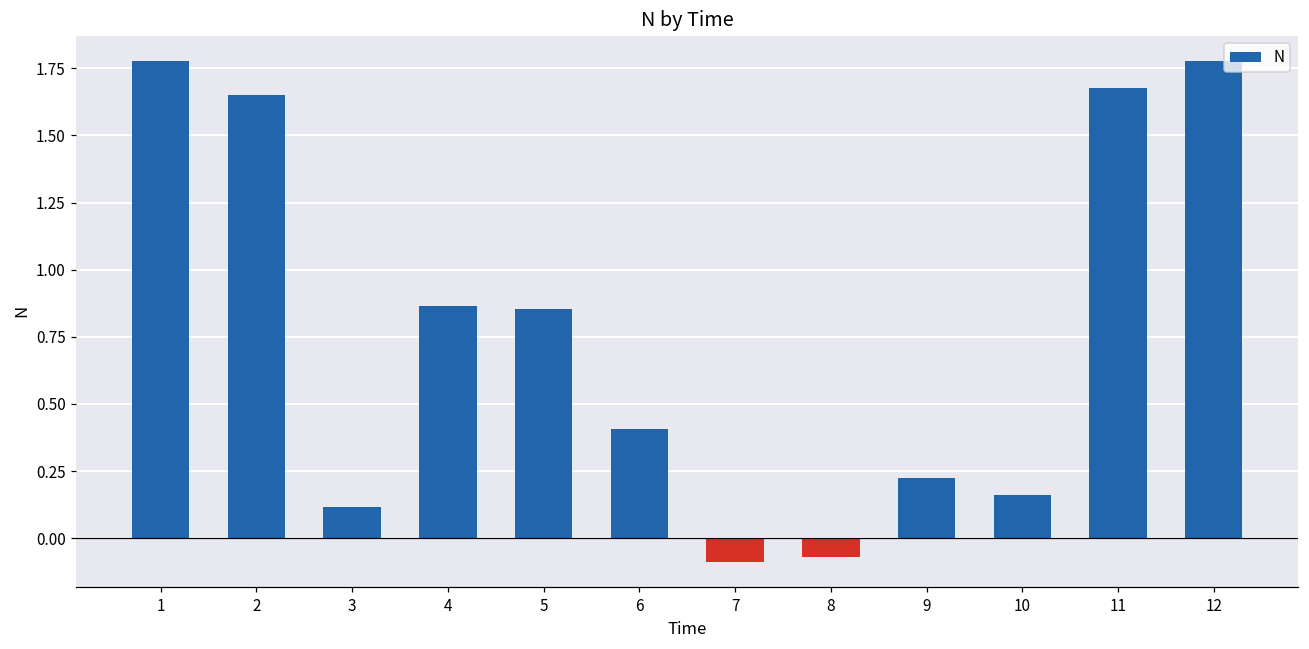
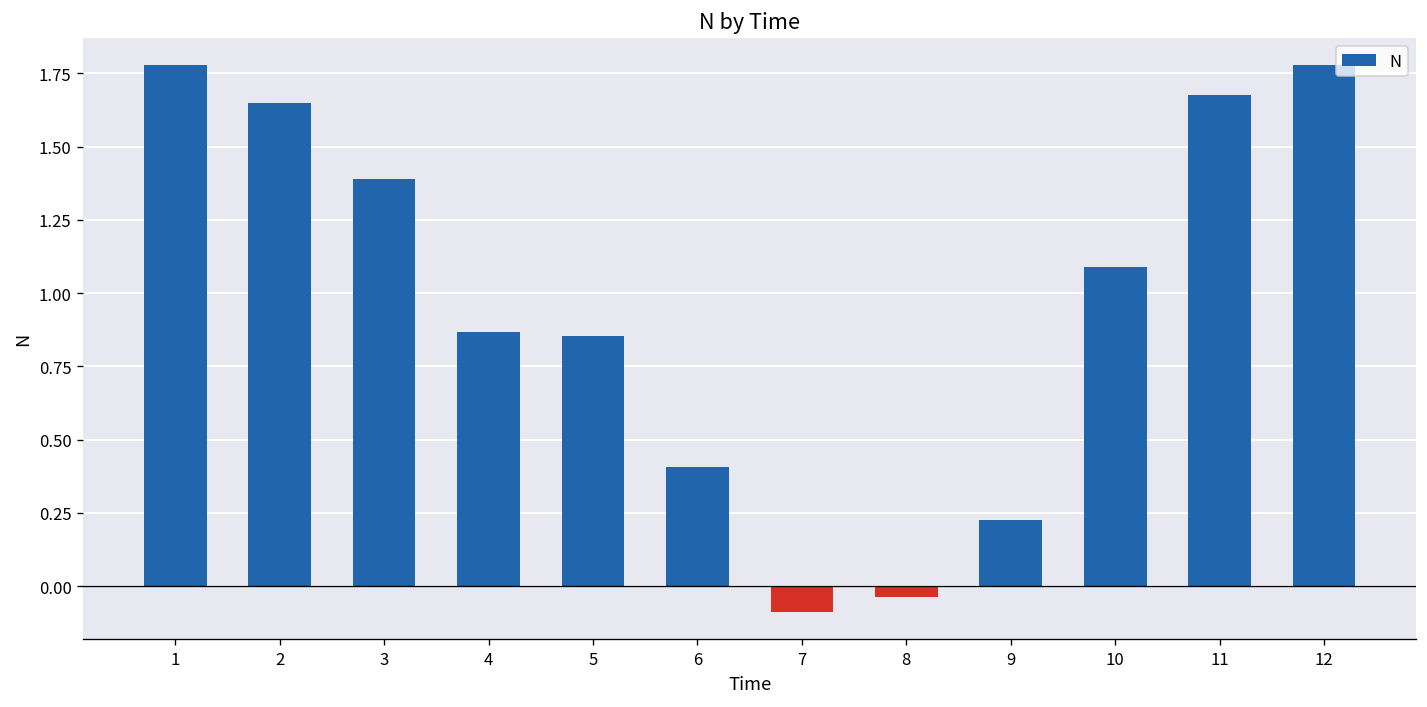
  {
    "1": 1.78,
    "2": 1.65,
-   "3": 0.12,
+   "3": 1.39,
    "4": 0.87,
    "5": 0.85,
    "6": 0.41,
    "7": -0.09,
-   "8": -0.07,
+   "8": -0.04,
    "9": 0.23,
-   "10": 0.16,
+   "10": 1.09,
    "11": 1.68,
    "12": 1.78
  }
